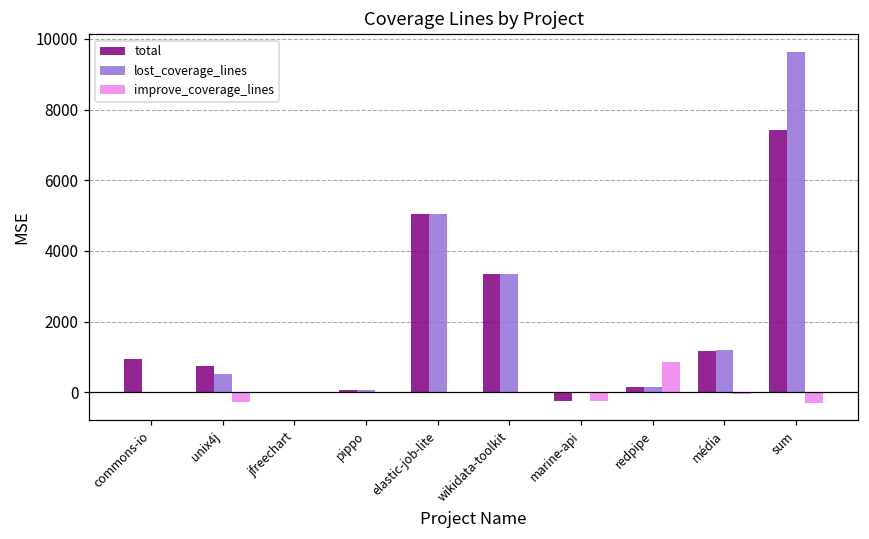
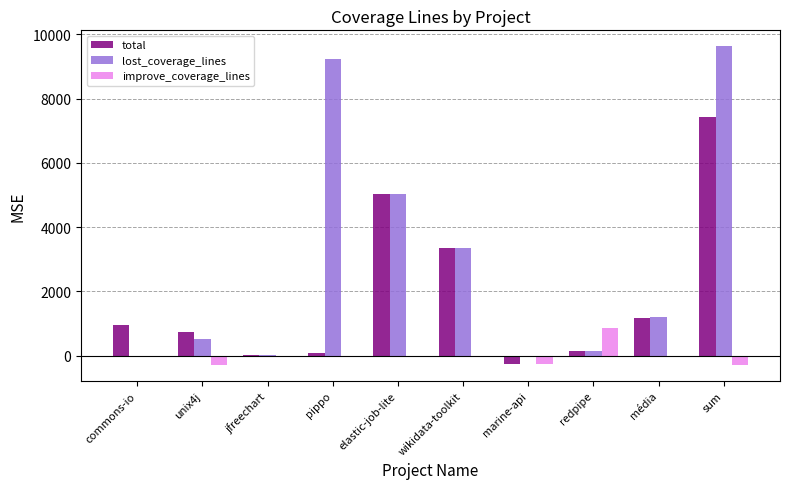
  {
    "total": {
      "commons-io": 1000,
      "unix4j": 700,
      "pippo": 100,
      "elastic-job-lite": 5000,
      "wikidata-toolkit": 3400,
      "marine-api": -300,
      "redpipe": 100,
      "média": 1200,
      "sum": 7400
    },
    "lost_coverage_lines": {
      "unix4j": 500,
-     "pippo": 100,
+     "pippo": 9200,
      "elastic-job-lite": 5000,
      "wikidata-toolkit": 3400,
      "marine-api": 0,
      "redpipe": 100,
      "média": 1200,
      "sum": 9600
    },
    "improve_coverage_lines": {
      "commons-io": 0,
      "unix4j": -300,
      "pippo": 0,
      "elastic-job-lite": 0,
      "wikidata-toolkit": 0,
      "marine-api": -300,
      "redpipe": 900,
      "sum": -300
    }
  }
